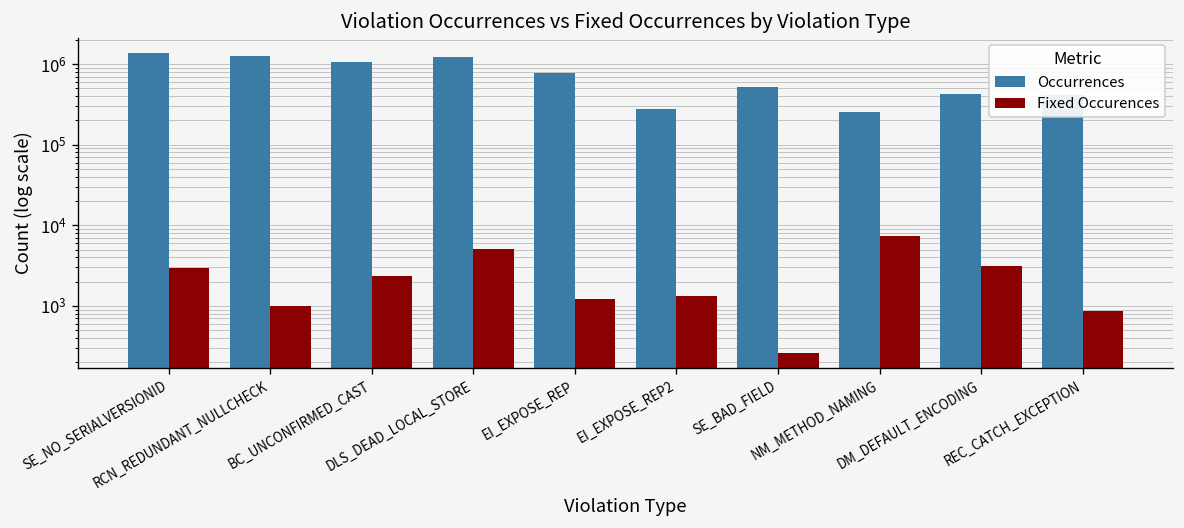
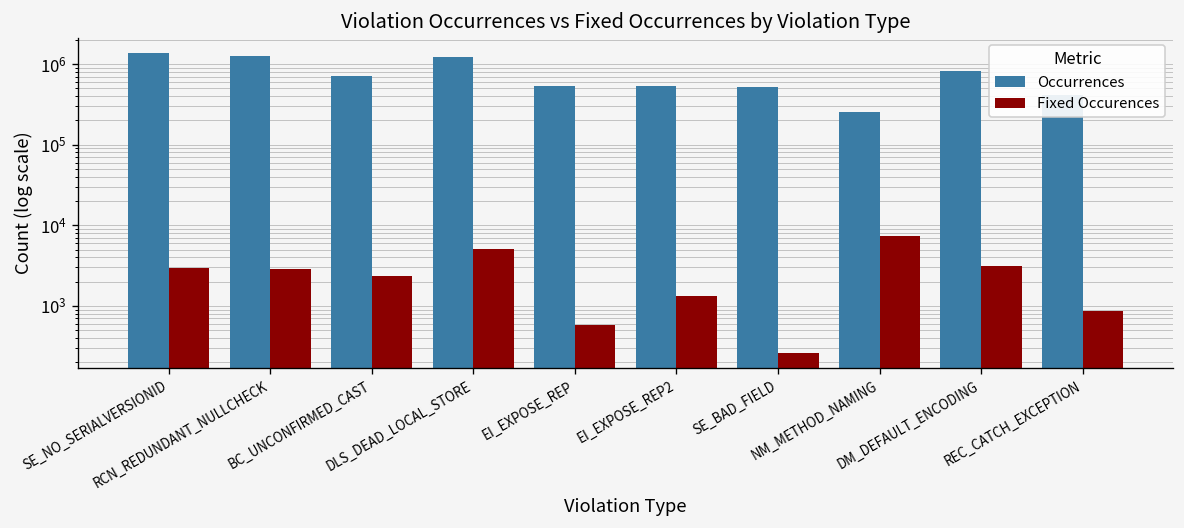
  {
    "Occurrences": {
      "SE_NO_SERIALVERSIONID": 1400000,
      "RCN_REDUNDANT_NULLCHECK": 1300000,
-     "BC_UNCONFIRMED_CAST": 1100000,
+     "BC_UNCONFIRMED_CAST": 700000,
      "DLS_DEAD_LOCAL_STORE": 1200000,
-     "EI_EXPOSE_REP": 800000,
-     "EI_EXPOSE_REP2": 280000,
+     "EI_EXPOSE_REP": 500000,
+     "EI_EXPOSE_REP2": 500000,
      "SE_BAD_FIELD": 500000,
      "NM_METHOD_NAMING": 250000,
-     "DM_DEFAULT_ENCODING": 400000
+     "DM_DEFAULT_ENCODING": 800000
    },
    "Fixed Occurences": {
      "SE_NO_SERIALVERSIONID": 3000,
-     "RCN_REDUNDANT_NULLCHECK": 1000,
+     "RCN_REDUNDANT_NULLCHECK": 2900,
      "BC_UNCONFIRMED_CAST": 2400,
      "DLS_DEAD_LOCAL_STORE": 5000,
-     "EI_EXPOSE_REP": 1200,
+     "EI_EXPOSE_REP": 600,
      "EI_EXPOSE_REP2": 1300,
      "SE_BAD_FIELD": 260,
      "NM_METHOD_NAMING": 7000,
      "DM_DEFAULT_ENCODING": 3000,
      "REC_CATCH_EXCEPTION": 900
    }
  }
